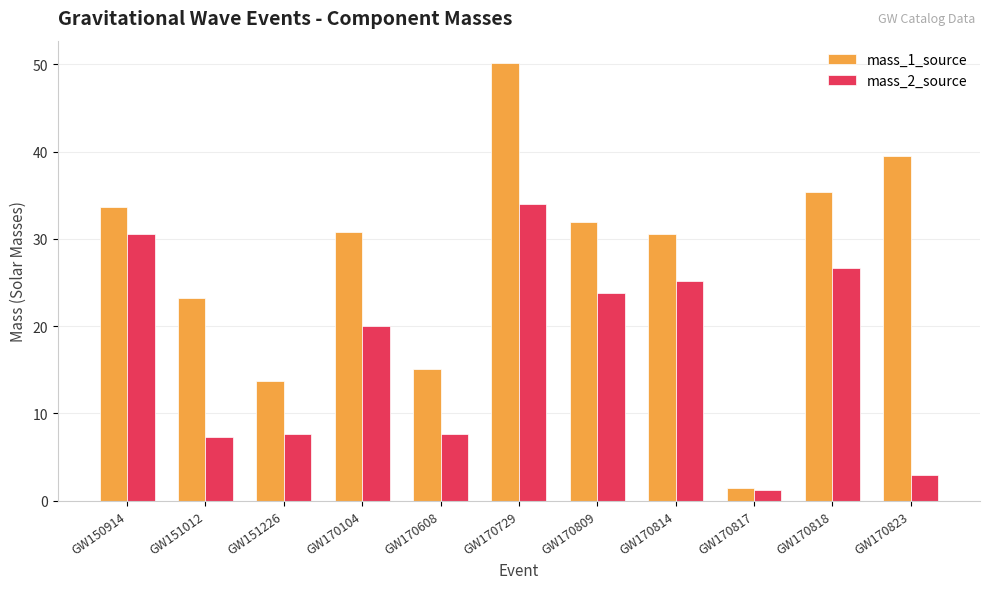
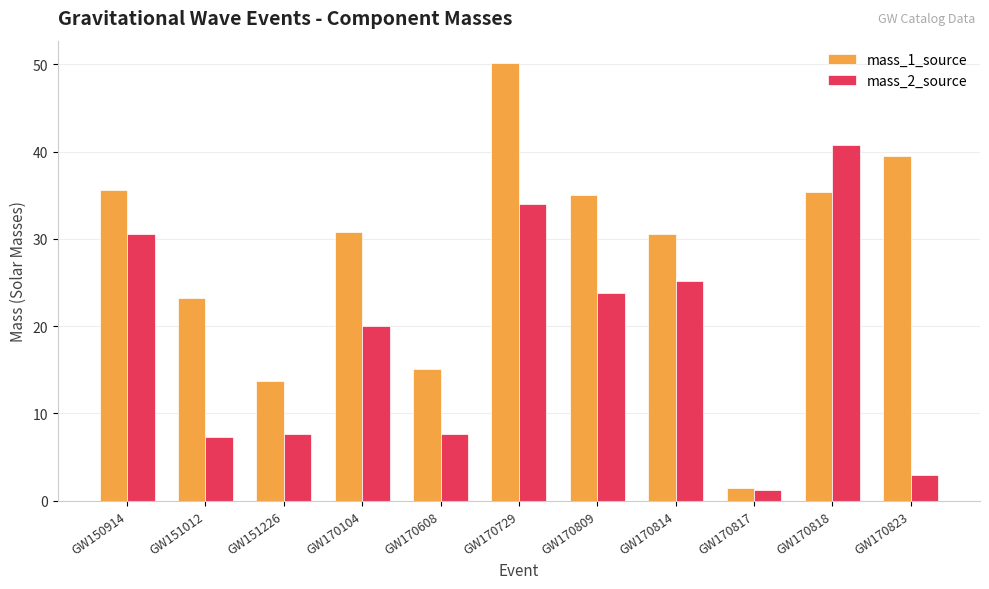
  {
    "mass_1_source": {
-     "GW150914": 34,
+     "GW150914": 36,
      "GW151012": 23,
      "GW151226": 14,
      "GW170104": 31,
      "GW170608": 15,
      "GW170729": 50,
-     "GW170809": 32,
+     "GW170809": 35,
      "GW170814": 31,
      "GW170817": 1,
      "GW170818": 35,
      "GW170823": 40
    },
    "mass_2_source": {
      "GW150914": 31,
      "GW151012": 7,
      "GW151226": 8,
      "GW170104": 20,
      "GW170608": 8,
      "GW170729": 34,
      "GW170809": 24,
      "GW170814": 25,
      "GW170817": 1,
-     "GW170818": 27,
+     "GW170818": 41,
      "GW170823": 3
    }
  }
